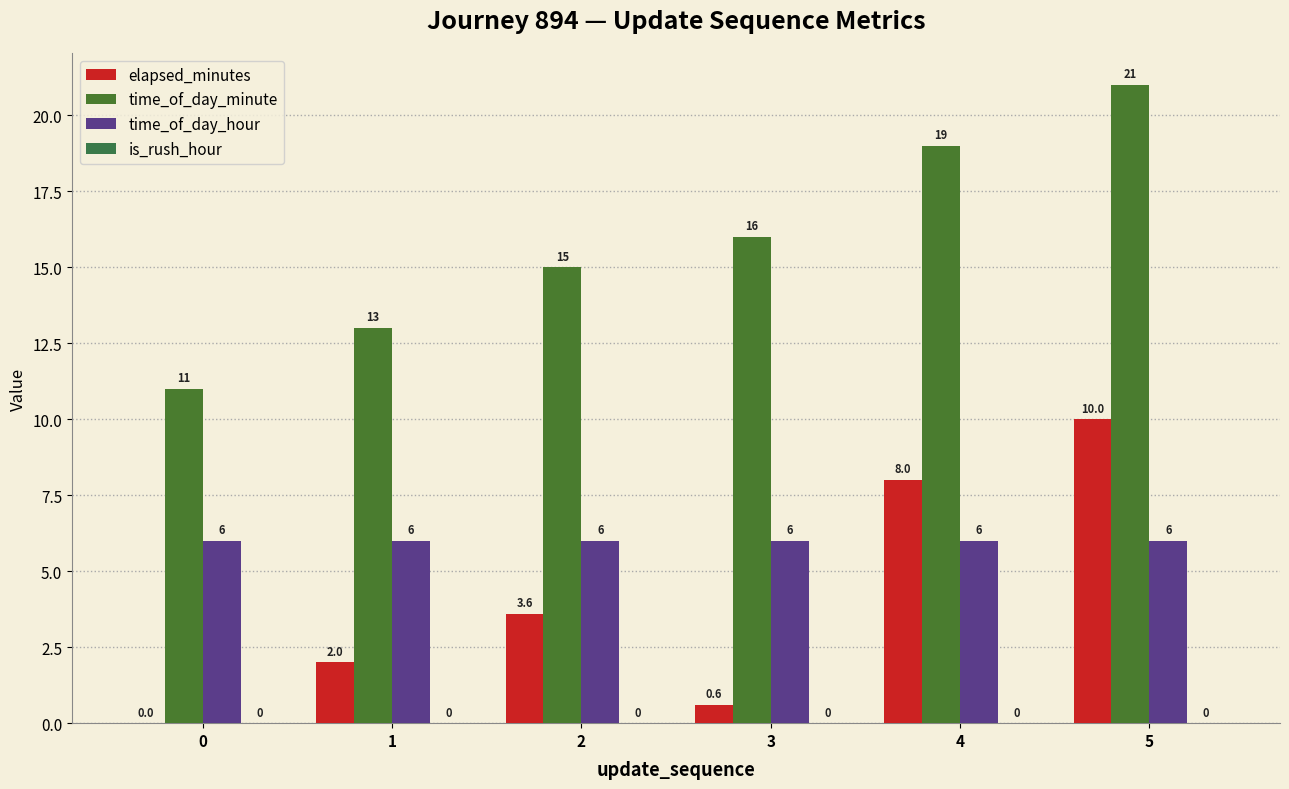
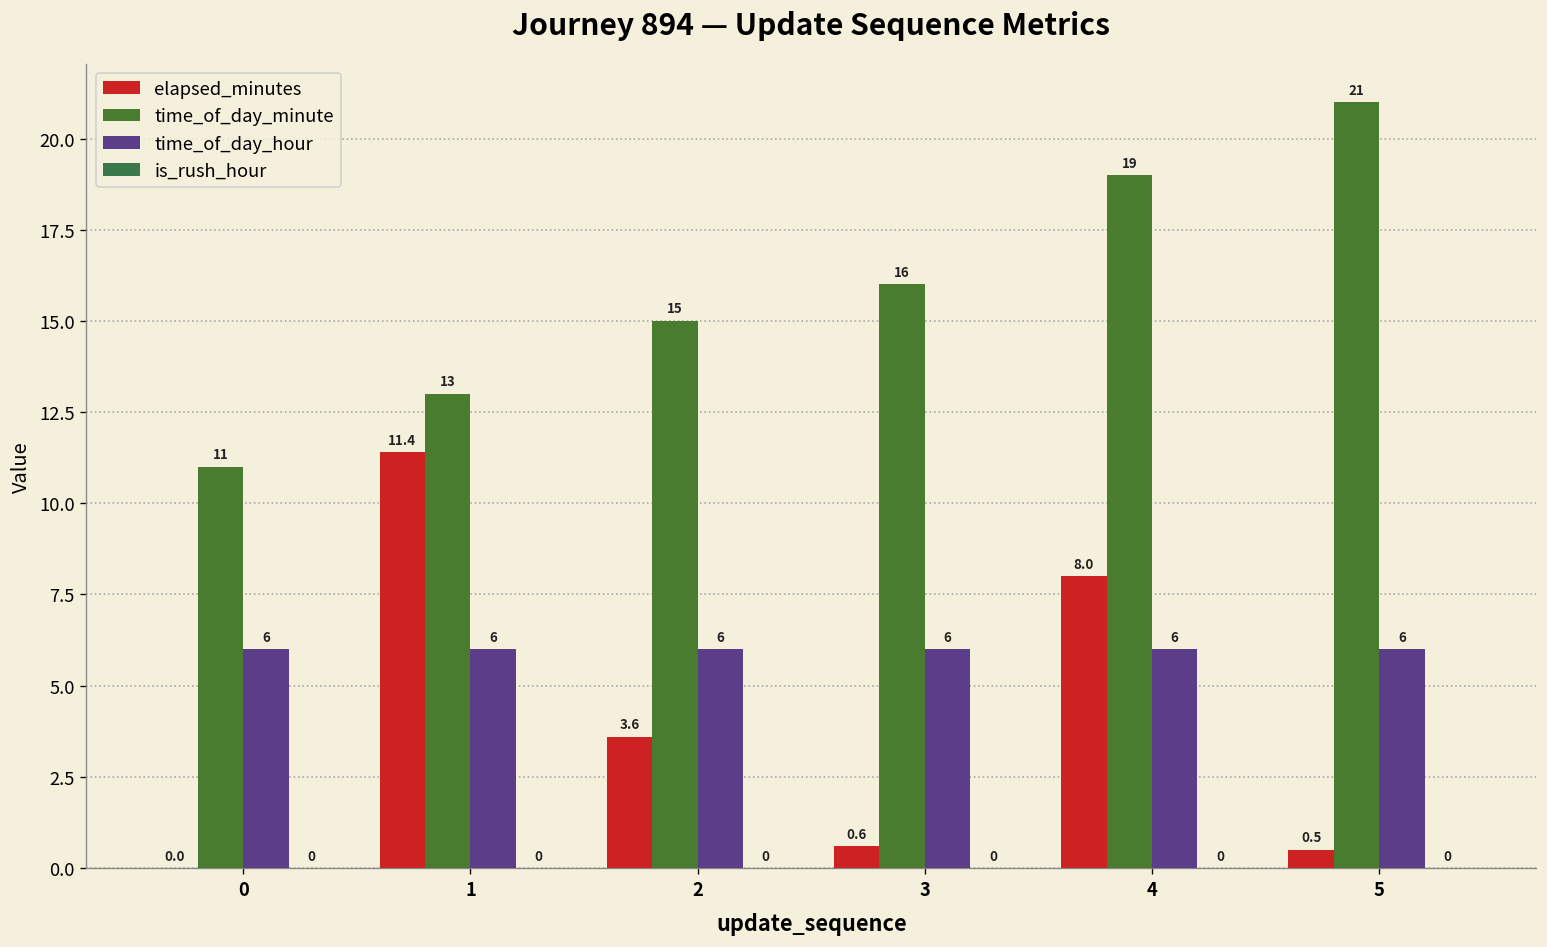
  {
    "elapsed_minutes": {
      "0": 0.0,
-     "1": 2.0,
+     "1": 11.4,
      "2": 3.6,
      "3": 0.6,
      "4": 8.0,
-     "5": 10.0
+     "5": 0.5
    },
    "time_of_day_hour": {
      "0": 6,
      "1": 6,
      "2": 6,
      "3": 6,
      "4": 6,
      "5": 6
    }
  }
